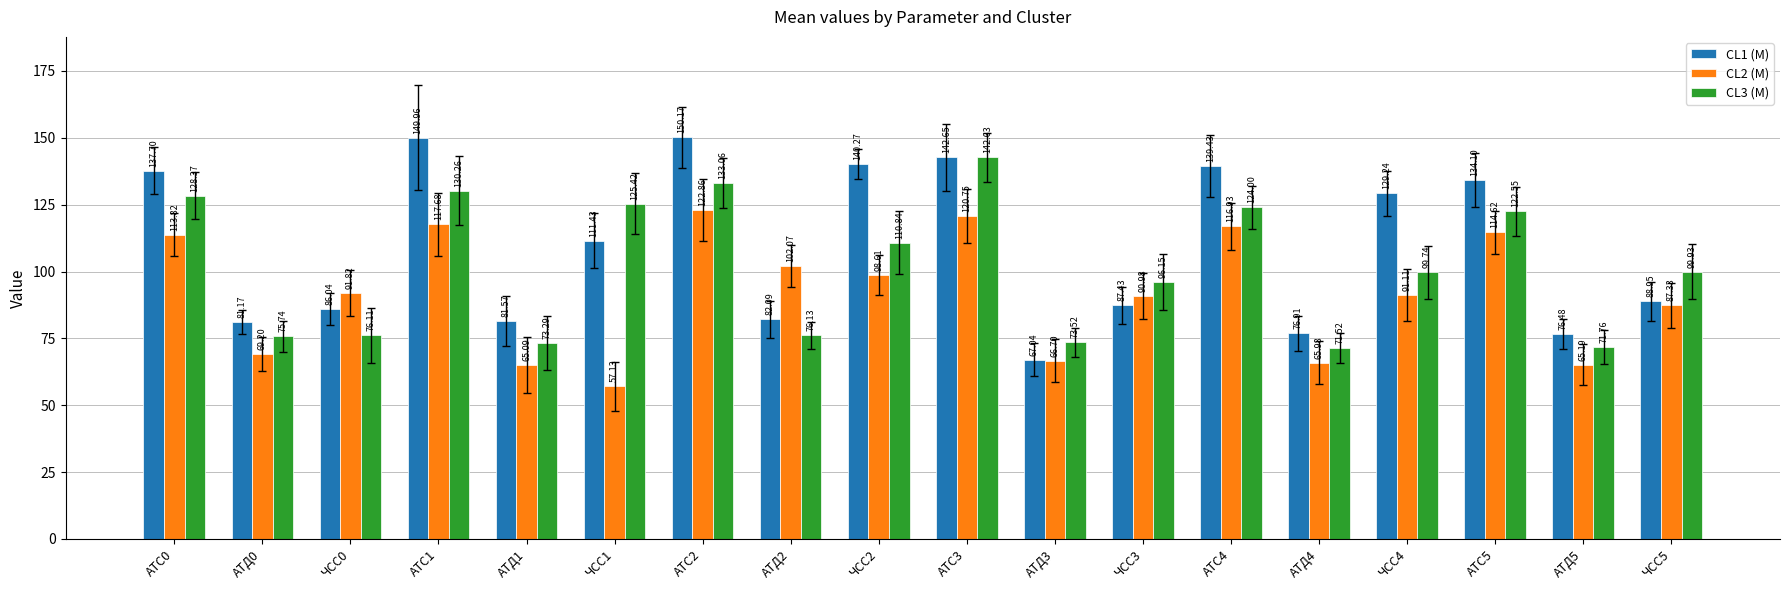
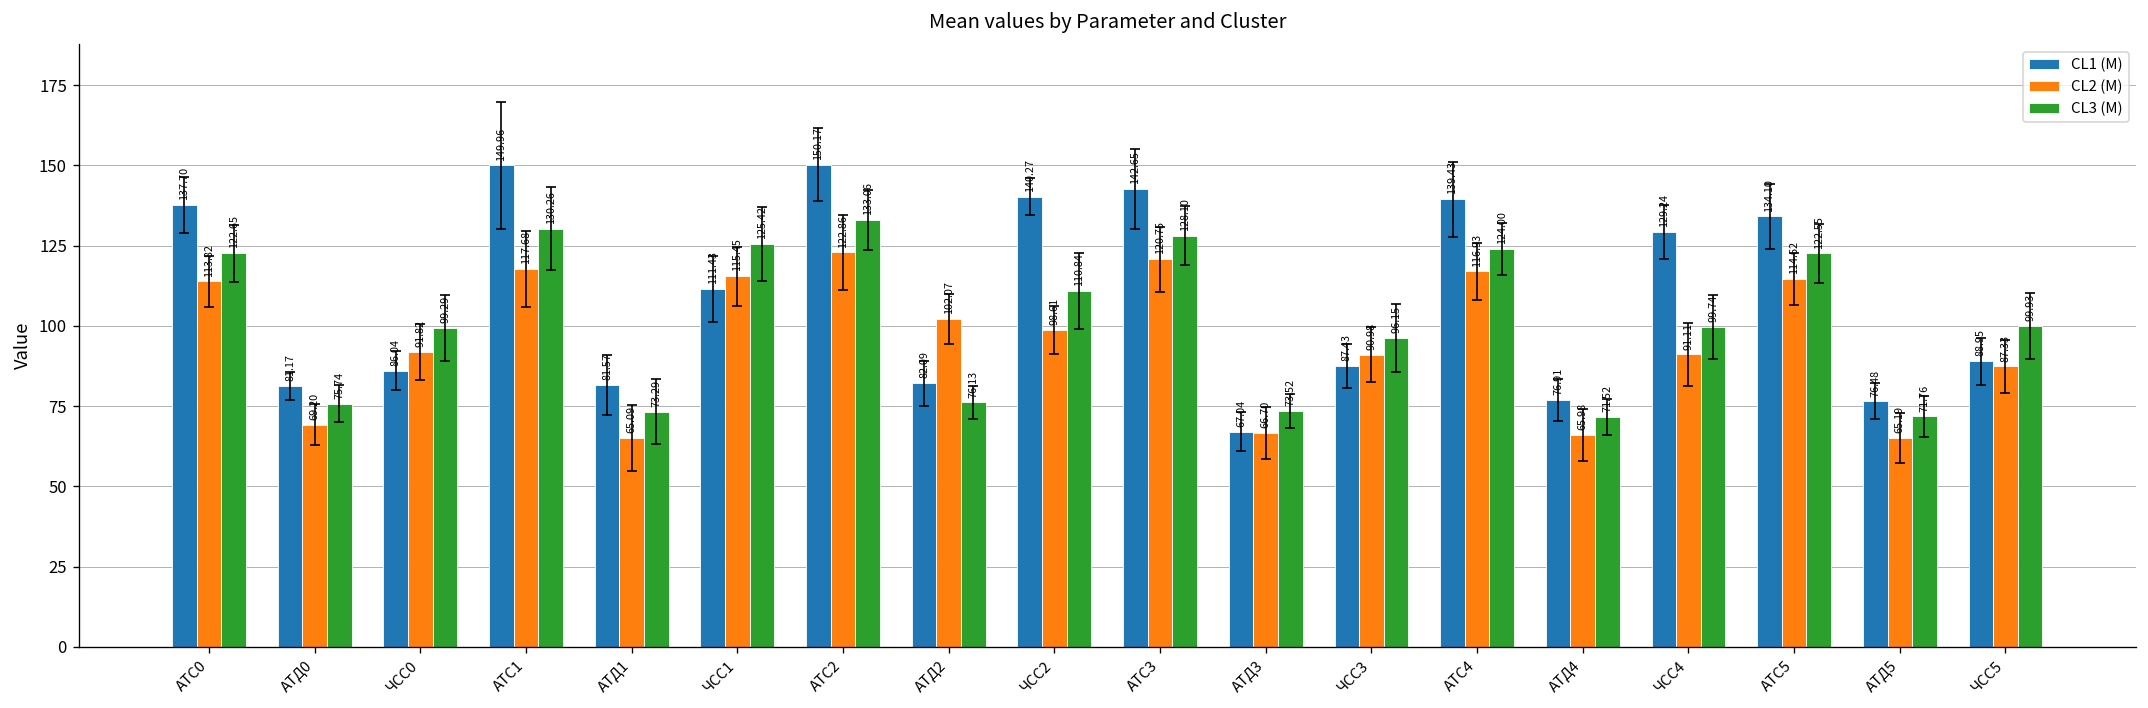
  {
    "CL1 (M)": {
      "АТС1": 149.96
    },
    "CL2 (M)": {
-     "ЧСС1": 57.13
+     "ЧСС1": 115.45
    },
    "CL3 (M)": {
-     "АТС0": 128.37,
-     "ЧСС0": 76.11,
+     "АТС0": 122.65,
+     "ЧСС0": 99.29,
      "АТС1": 130.26,
-     "АТС3": 142.63
+     "АТС3": 128.10
    }
  }
